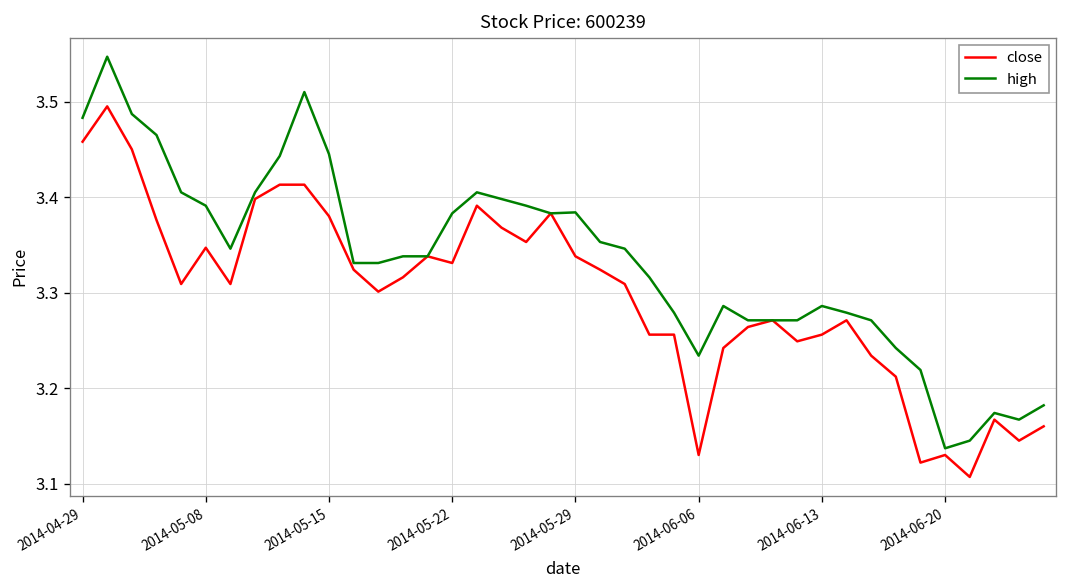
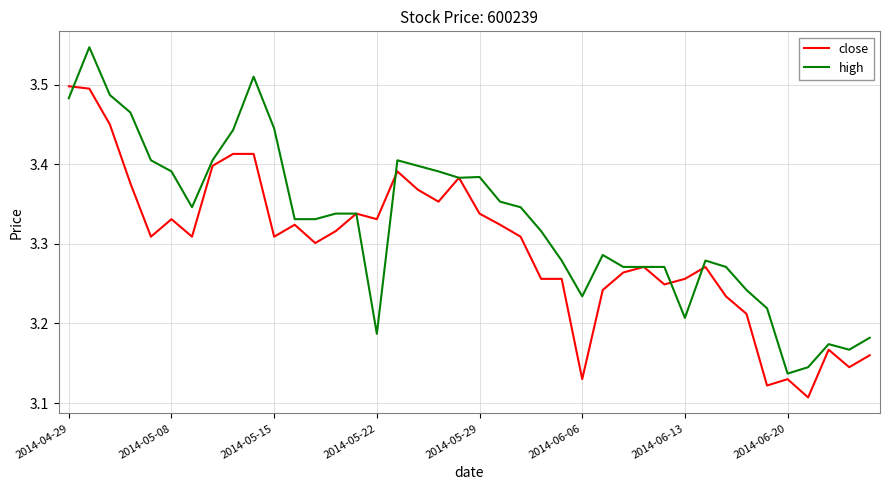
  {
    "close": {
-     "2014-04-29": 3.46,
-     "2014-05-08": 3.35,
-     "2014-05-15": 3.38,
+     "2014-04-29": 3.50,
+     "2014-05-08": 3.33,
+     "2014-05-15": 3.31,
      "2014-05-22": 3.33,
      "2014-05-29": 3.34,
      "2014-06-06": 3.13,
      "2014-06-13": 3.26,
      "2014-06-20": 3.13
    },
    "high": {
      "2014-04-29": 3.48,
      "2014-05-08": 3.39,
      "2014-05-15": 3.45,
-     "2014-05-22": 3.38,
+     "2014-05-22": 3.19,
      "2014-05-29": 3.38,
      "2014-06-06": 3.23,
-     "2014-06-13": 3.29,
+     "2014-06-13": 3.21,
      "2014-06-20": 3.14
    }
  }
